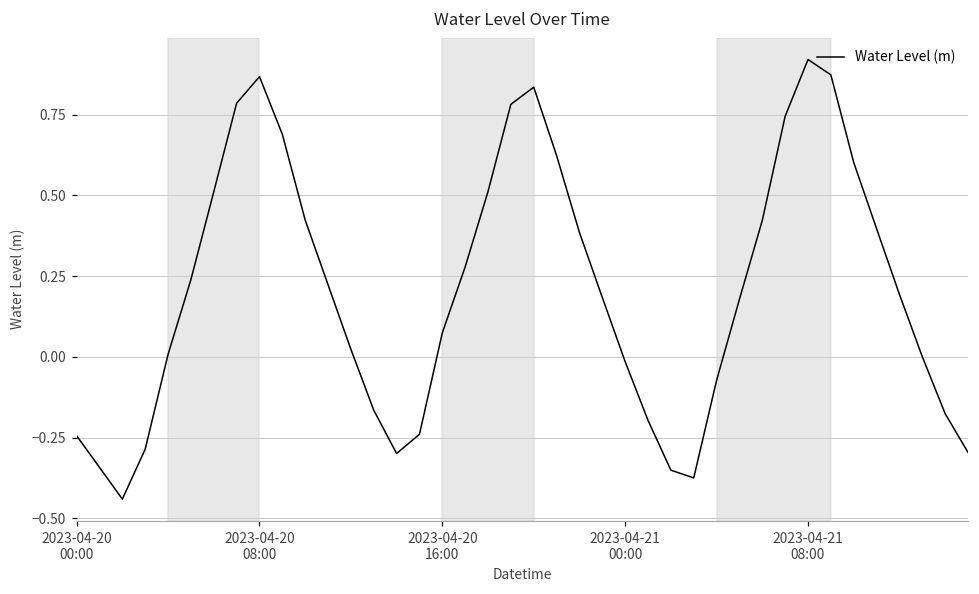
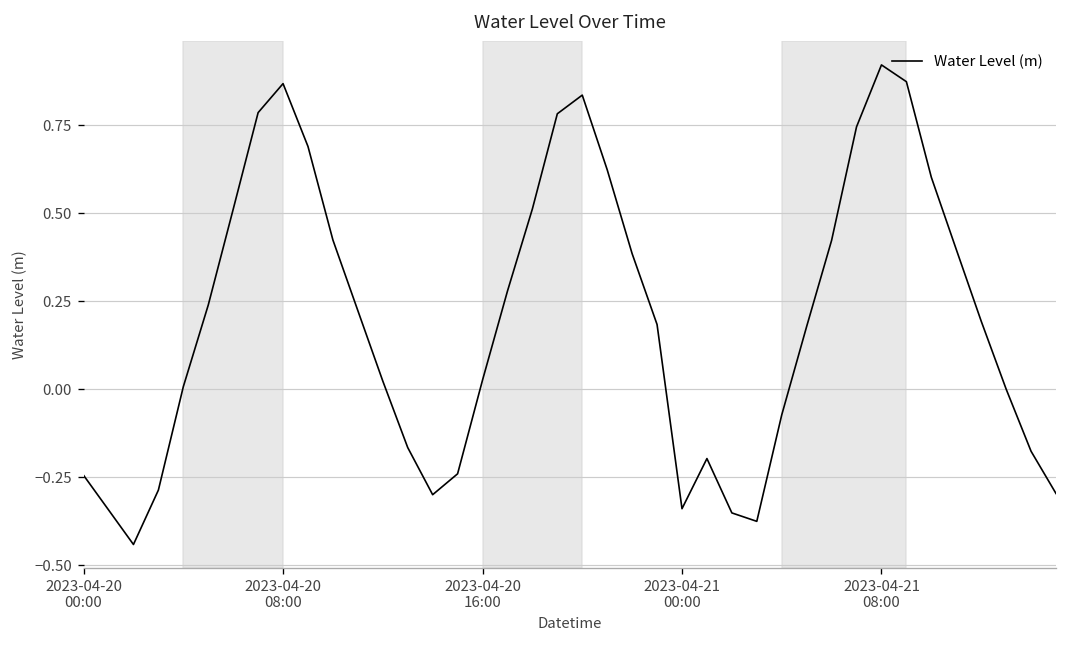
  {
    "2023-04-20 00:00": -0.24,
    "2023-04-20 08:00": 0.87,
-   "2023-04-20 16:00": 0.07,
-   "2023-04-21 00:00": -0.02,
+   "2023-04-20 16:00": 0.03,
+   "2023-04-21 00:00": -0.34,
    "2023-04-21 08:00": 0.92
  }
